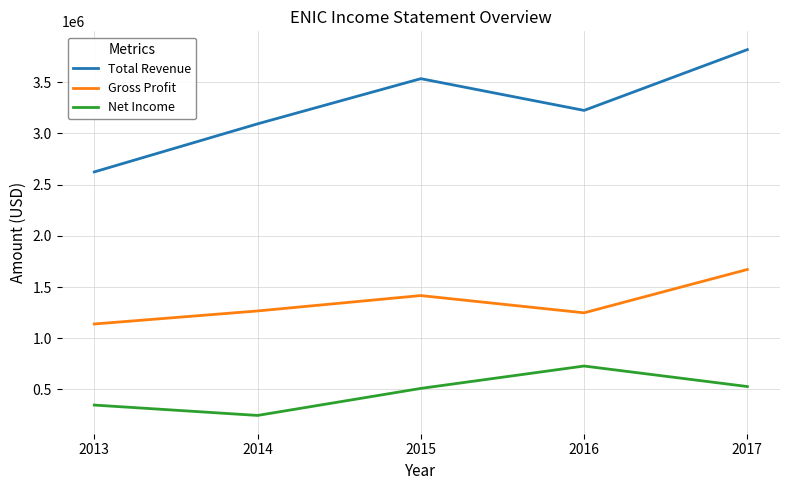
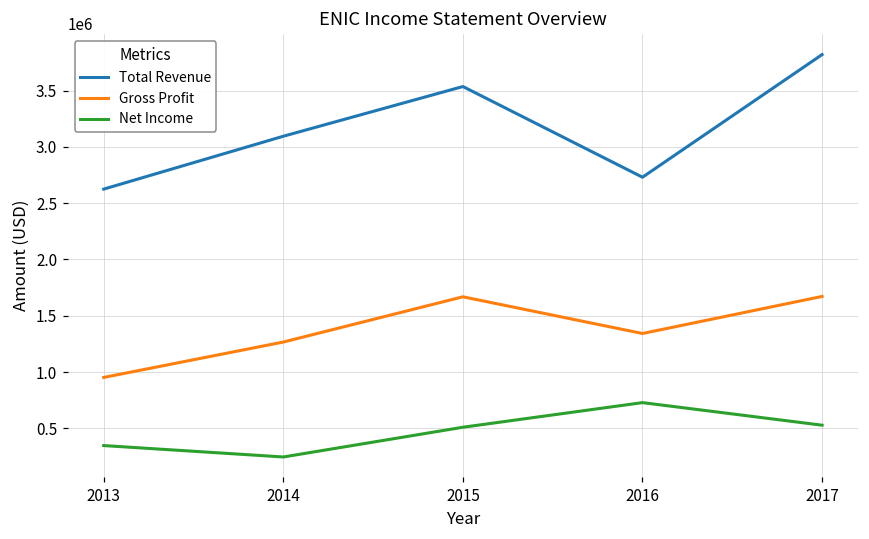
  {
    "Total Revenue": {
      "2013": 2620000,
      "2014": 3090000,
      "2015": 3540000,
-     "2016": 3230000,
+     "2016": 2730000,
      "2017": 3820000
    },
    "Gross Profit": {
-     "2013": 1140000,
+     "2013": 950000,
      "2014": 1270000,
-     "2015": 1420000,
-     "2016": 1250000,
+     "2015": 1670000,
+     "2016": 1340000,
      "2017": 1670000
    },
    "Net Income": {
      "2013": 350000,
      "2014": 250000,
      "2015": 510000,
      "2016": 730000,
      "2017": 530000
    }
  }
